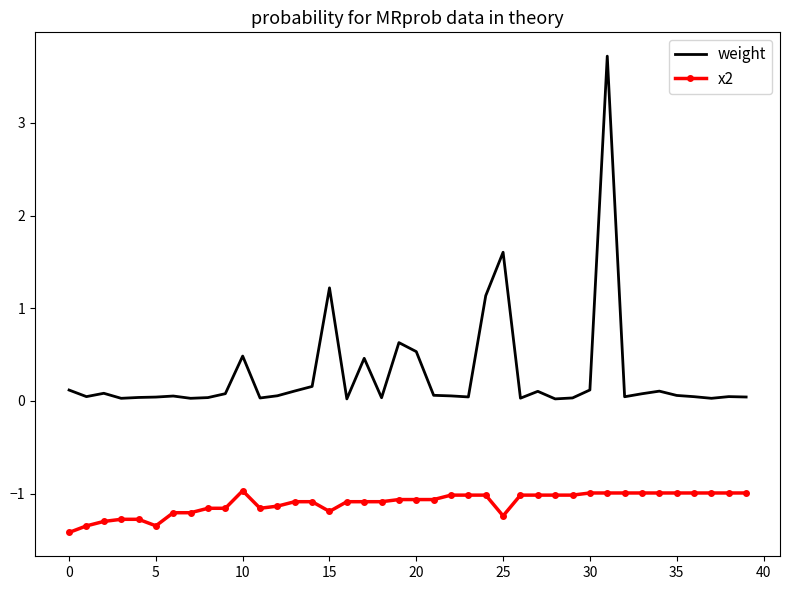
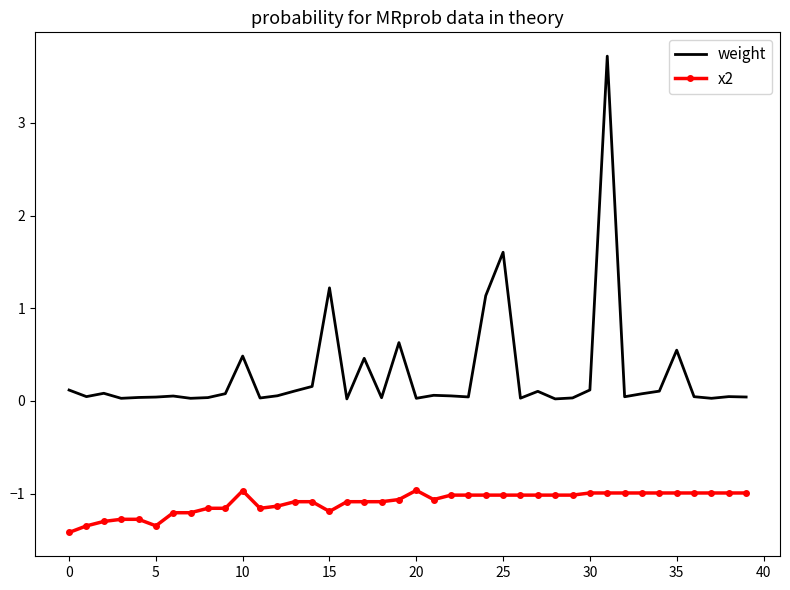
  {
    "weight": {
      "0": 0.1,
      "5": 0.0,
      "10": 0.5,
      "15": 1.2,
-     "20": 0.5,
+     "20": 0.0,
      "25": 1.6,
      "30": 0.1,
-     "35": 0.1
+     "35": 0.5
    },
    "x2": {
      "0": -1.4,
      "5": -1.3,
      "10": -1.0,
      "15": -1.2,
-     "20": -1.1,
-     "25": -1.2,
+     "20": -1.0,
+     "25": -1.0,
      "30": -1.0,
      "35": -1.0
    }
  }
